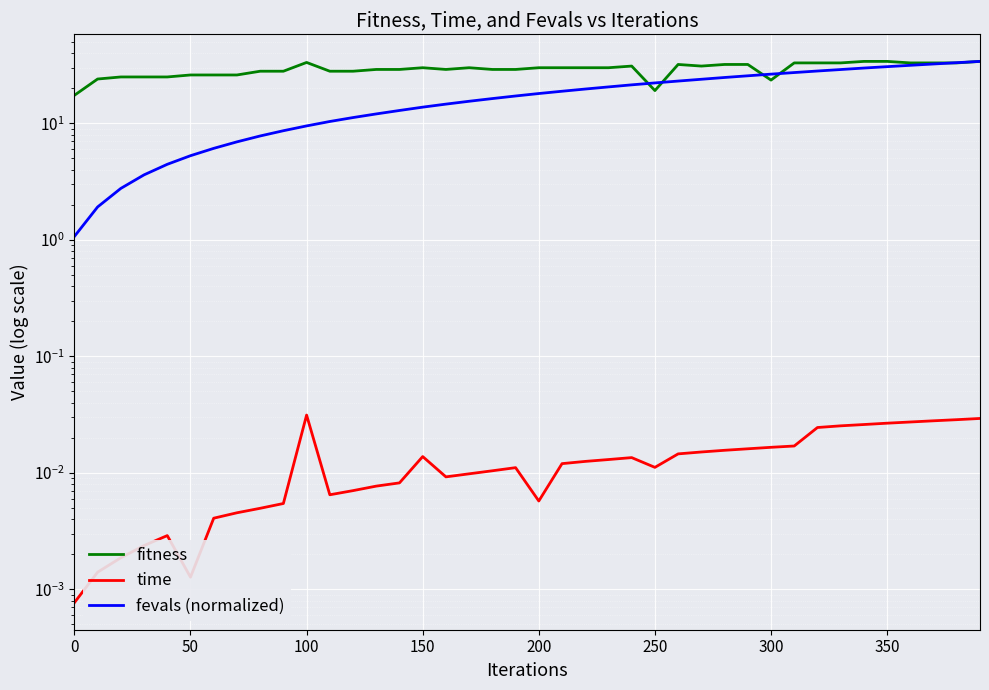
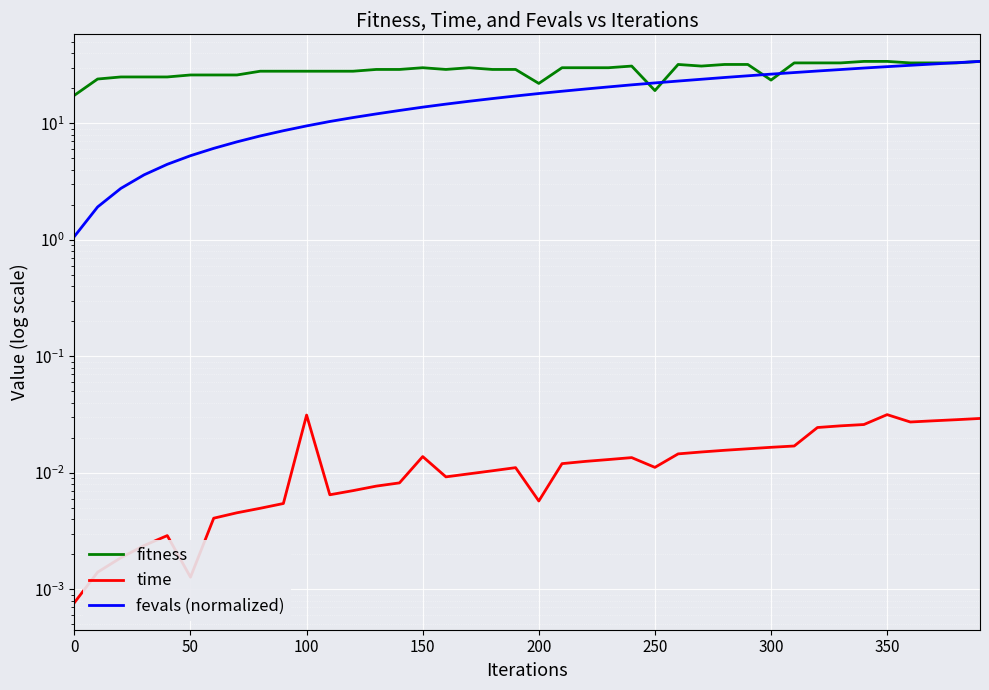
  {
    "fitness": {
      "0": 17,
      "50": 26,
-     "100": 33,
+     "100": 28,
      "150": 30,
-     "200": 30,
+     "200": 22,
      "250": 19,
      "300": 24,
      "350": 34
    },
    "time": {
      "0": 0.0008,
      "100": 0.031,
      "150": 0.014,
      "200": 0.006,
      "250": 0.011,
      "300": 0.017,
-     "350": 0.027
+     "350": 0.032
    },
    "fevals (normalized)": {
      "0": 1.1,
      "50": 5,
      "100": 10,
      "150": 14,
      "200": 18,
      "250": 22,
      "300": 26,
      "350": 31
    }
  }
